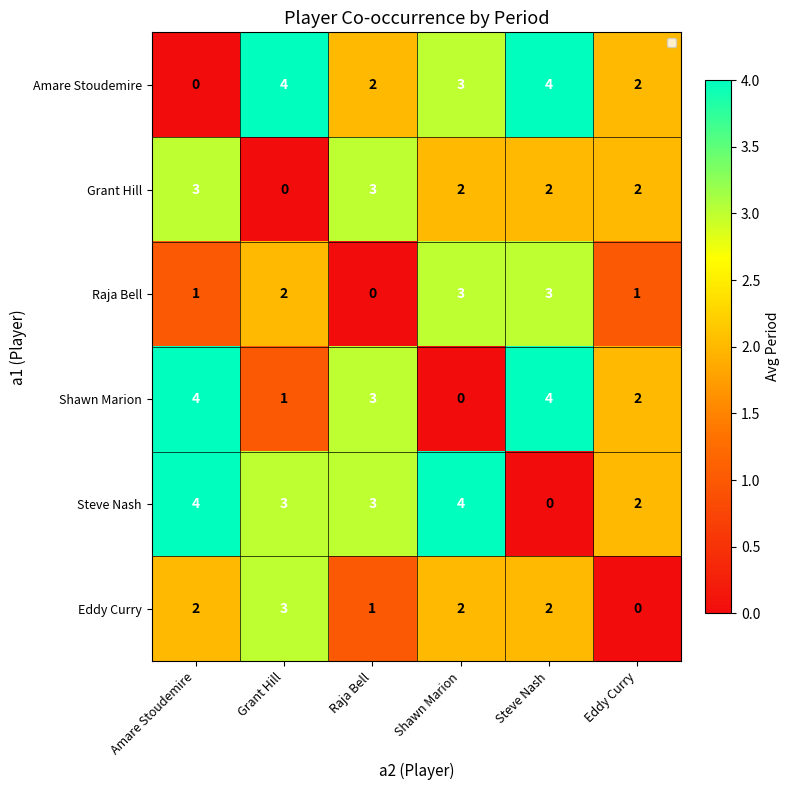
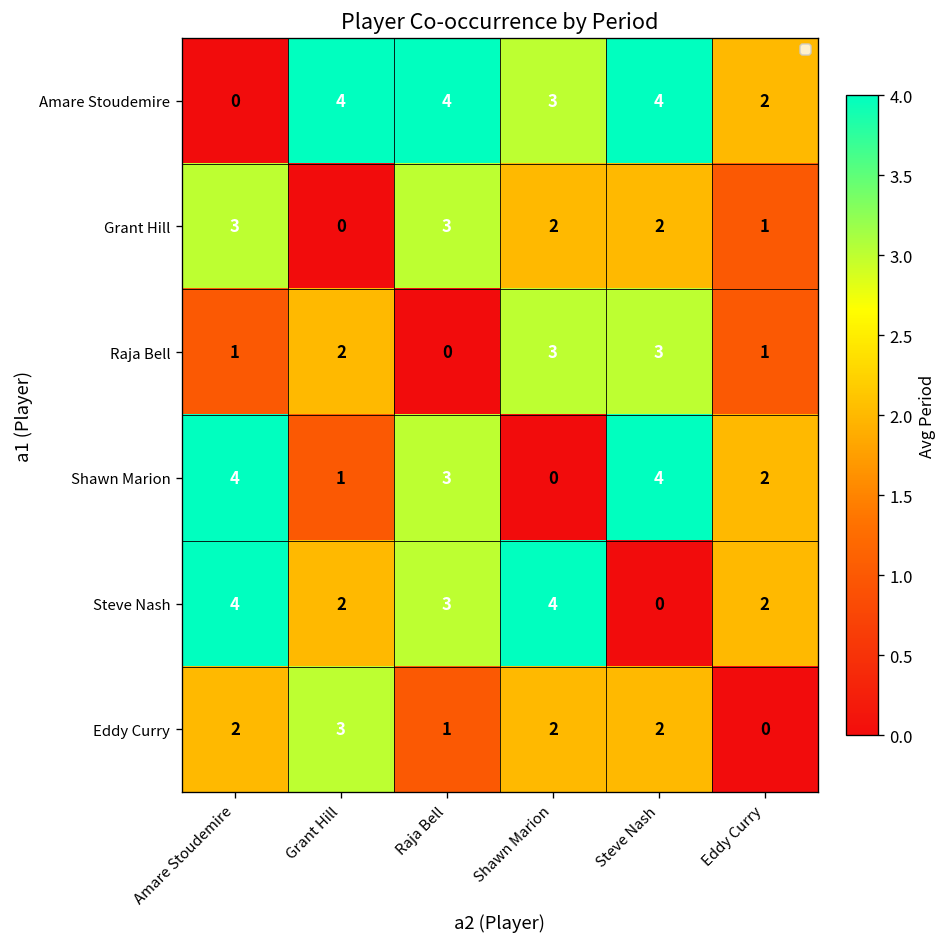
  {
    "Amare Stoudemire": {
      "Amare Stoudemire": 0,
      "Grant Hill": 4,
-     "Raja Bell": 2,
+     "Raja Bell": 4,
      "Shawn Marion": 3,
      "Steve Nash": 4,
      "Eddy Curry": 2
    },
    "Grant Hill": {
      "Amare Stoudemire": 3,
      "Grant Hill": 0,
      "Raja Bell": 3,
      "Shawn Marion": 2,
      "Steve Nash": 2,
-     "Eddy Curry": 2
+     "Eddy Curry": 1
    },
    "Raja Bell": {
      "Amare Stoudemire": 1,
      "Grant Hill": 2,
      "Raja Bell": 0,
      "Shawn Marion": 3,
      "Steve Nash": 3,
      "Eddy Curry": 1
    },
    "Shawn Marion": {
      "Amare Stoudemire": 4,
      "Grant Hill": 1,
      "Raja Bell": 3,
      "Shawn Marion": 0,
      "Steve Nash": 4,
      "Eddy Curry": 2
    },
    "Steve Nash": {
      "Amare Stoudemire": 4,
-     "Grant Hill": 3,
+     "Grant Hill": 2,
      "Raja Bell": 3,
      "Shawn Marion": 4,
      "Steve Nash": 0,
      "Eddy Curry": 2
    },
    "Eddy Curry": {
      "Amare Stoudemire": 2,
      "Grant Hill": 3,
      "Raja Bell": 1,
      "Shawn Marion": 2,
      "Steve Nash": 2,
      "Eddy Curry": 0
    }
  }
